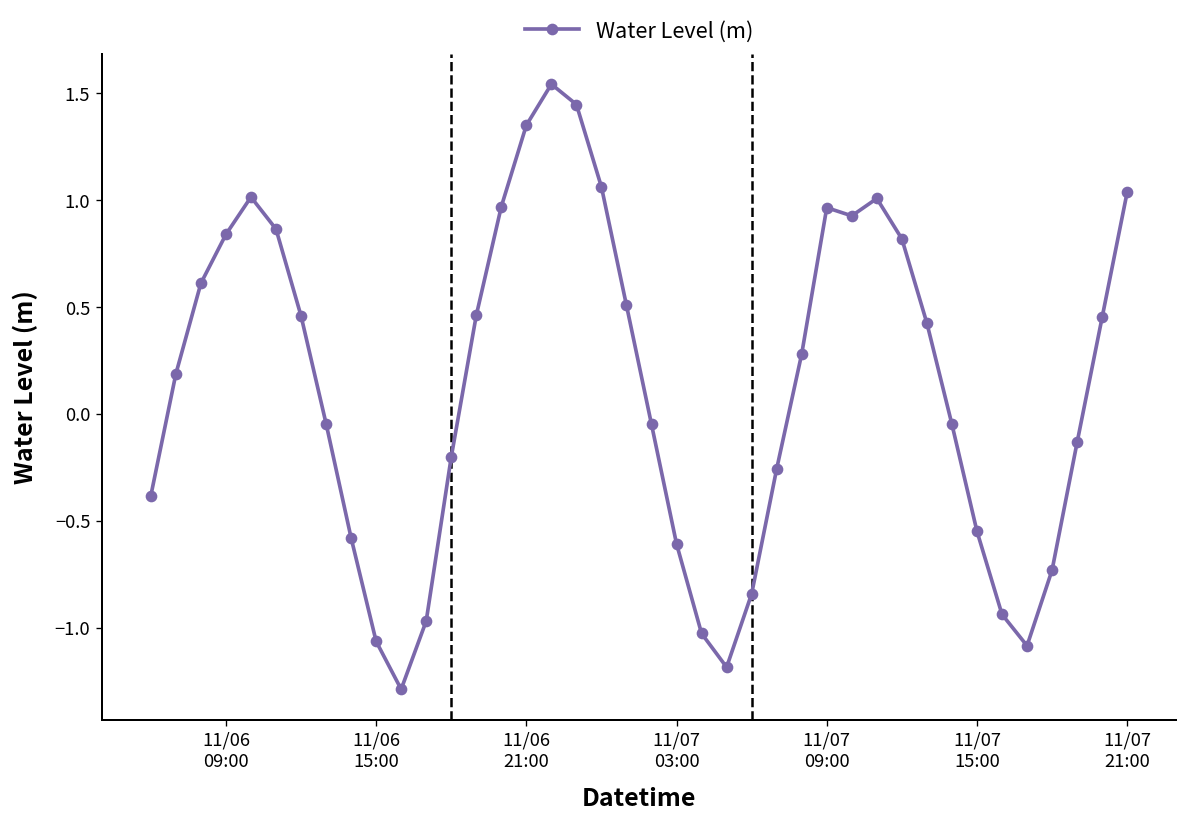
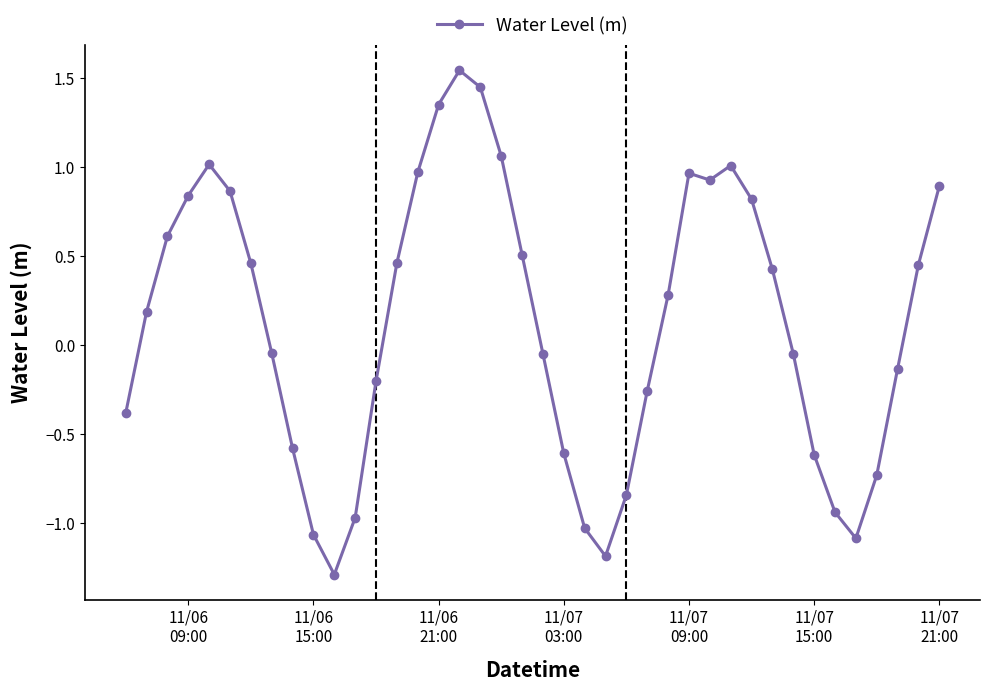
  {
    "11/06 09:00": 0.84,
    "11/06 15:00": -1.06,
    "11/06 21:00": 1.35,
    "11/07 03:00": -0.61,
    "11/07 09:00": 0.96,
-   "11/07 15:00": -0.55,
-   "11/07 21:00": 1.04
+   "11/07 15:00": -0.61,
+   "11/07 21:00": 0.89
  }
